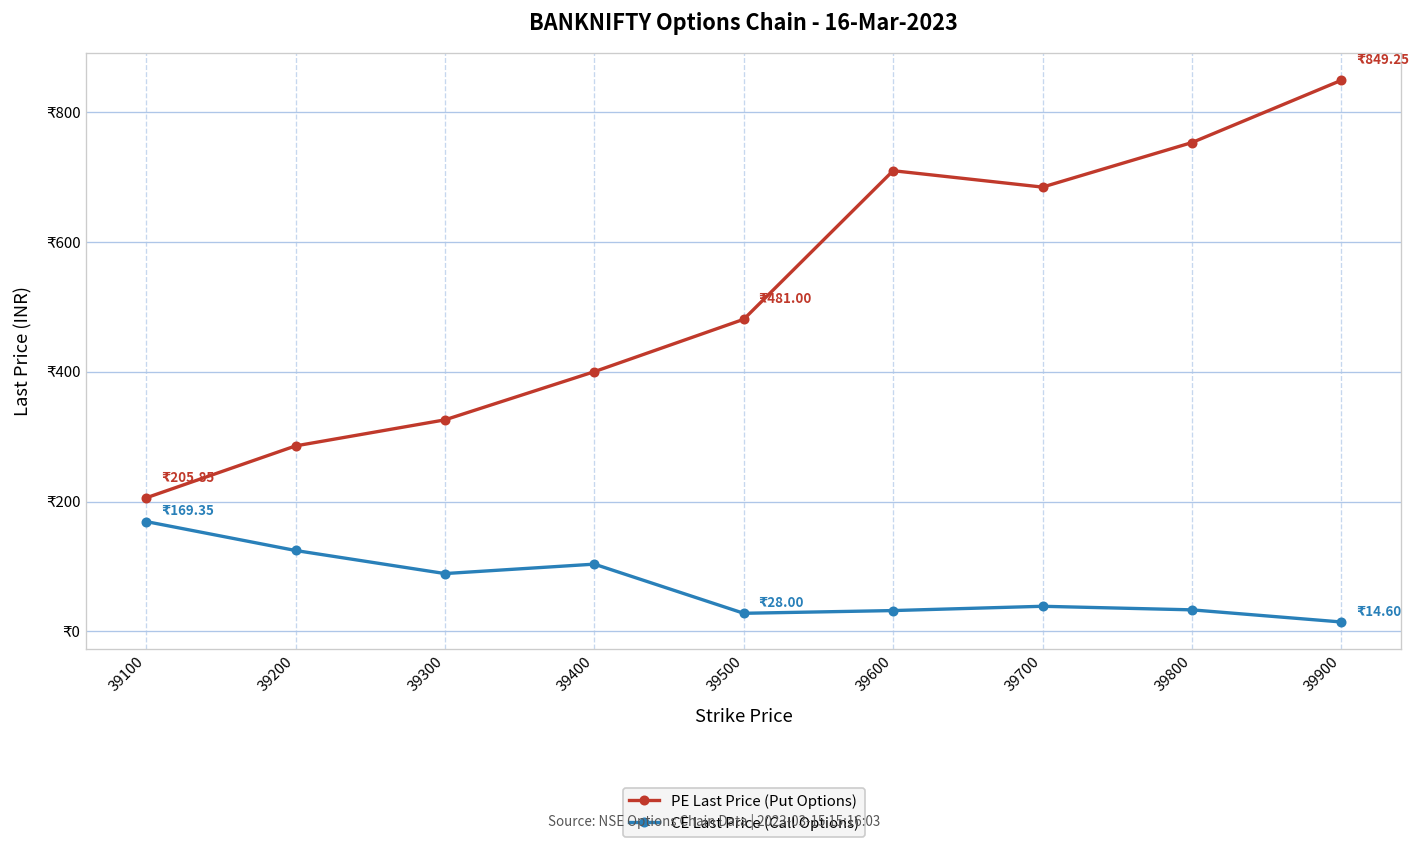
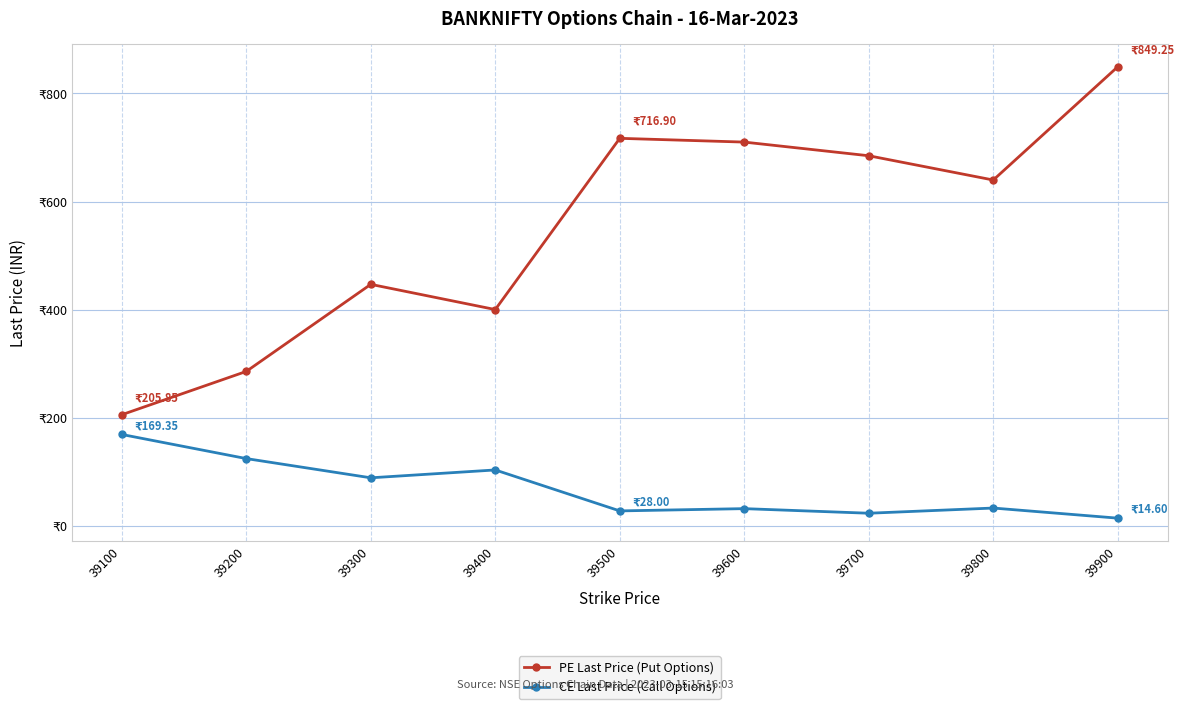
  {
    "PE Last Price (Put Options)": {
      "39100": "205.85",
-     "39300": "₹330",
-     "39500": "481.00",
-     "39800": "₹750",
+     "39300": "₹450",
+     "39500": "716.90",
+     "39800": "₹640",
      "39900": "849.25"
    },
    "CE Last Price (Call Options)": {
      "39200": "₹120",
      "39300": "₹90",
      "39400": "₹100",
      "39600": "₹30",
-     "39700": "₹40",
+     "39700": "₹20",
      "39800": "₹30"
    }
  }
